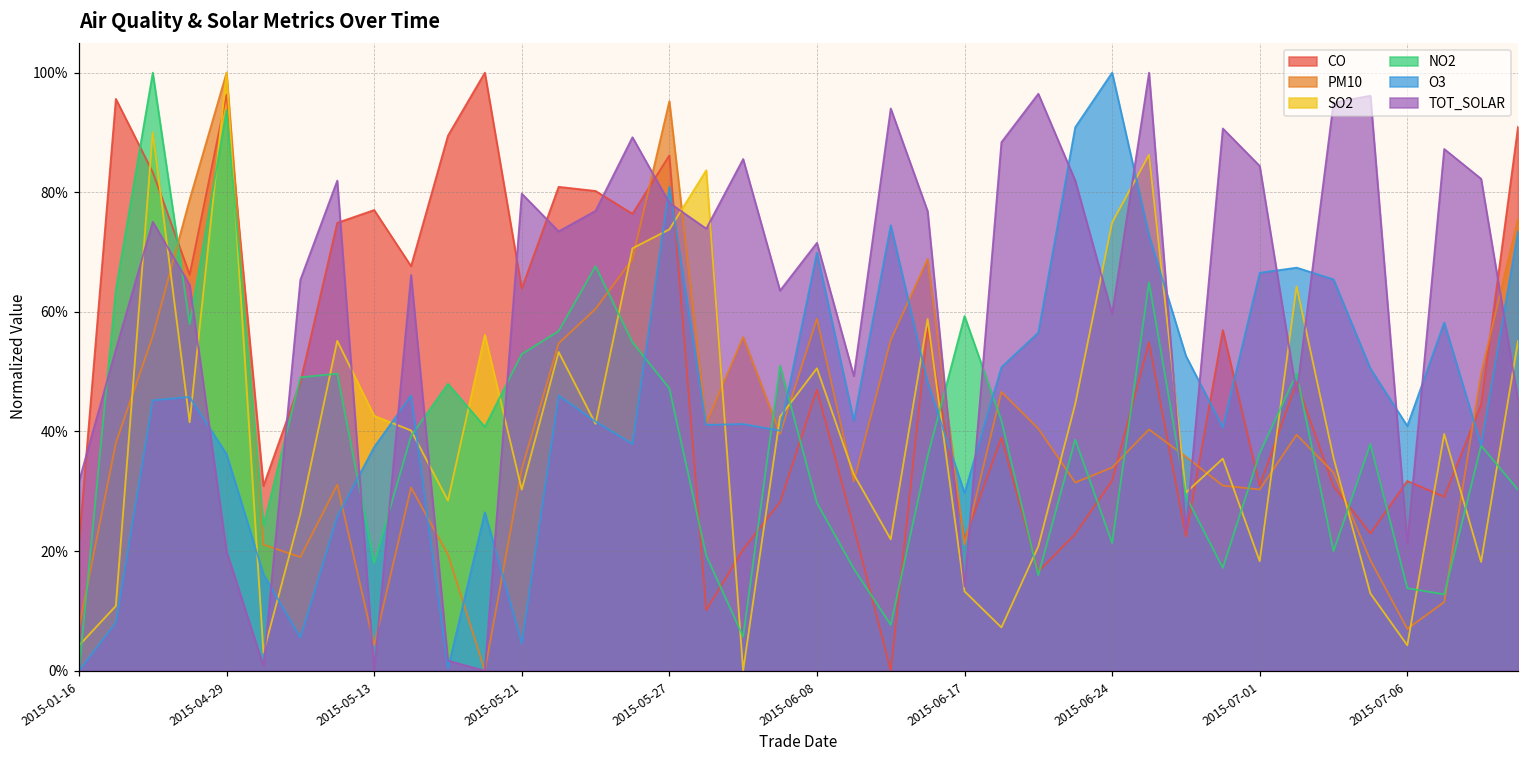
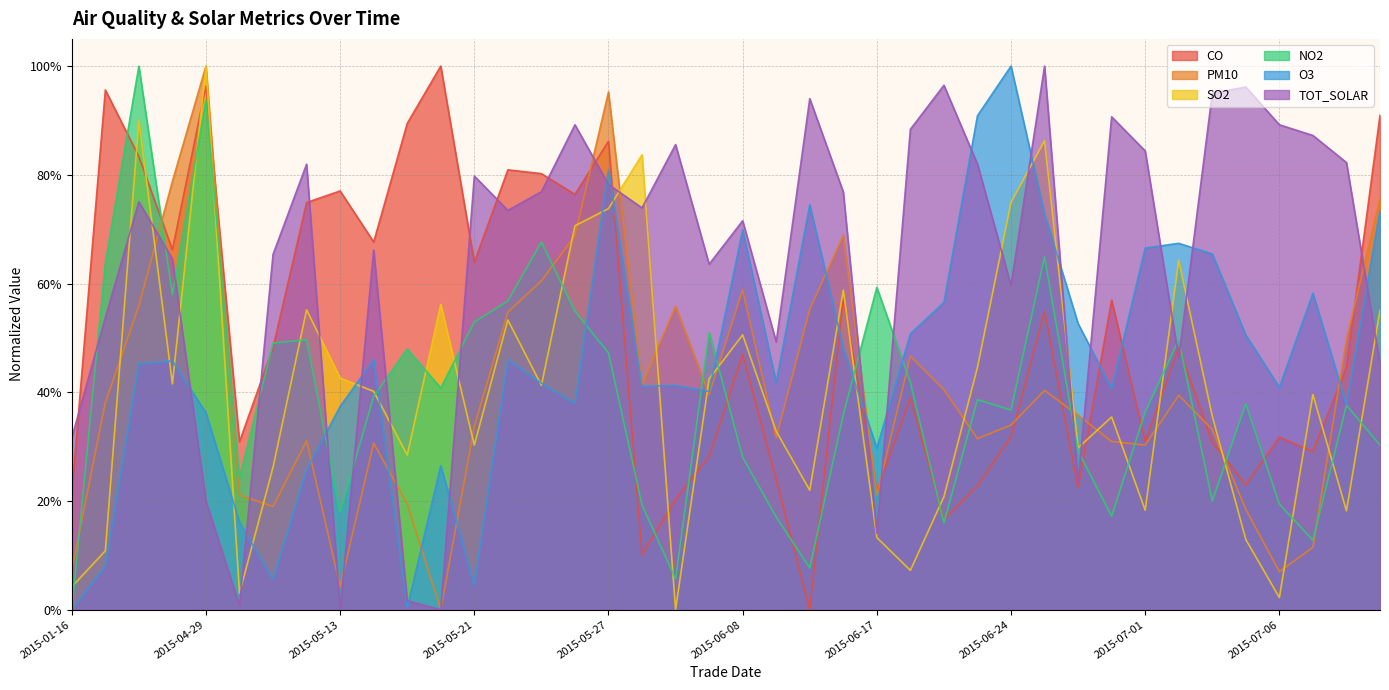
  {
    "SO2": {
      "2015-01-16": "4%",
      "2015-05-13": "43%",
      "2015-05-21": "30%",
      "2015-05-27": "74%",
      "2015-06-08": "51%",
      "2015-06-17": "13%",
      "2015-06-24": "75%",
      "2015-07-01": "18%",
-     "2015-07-06": "4%"
+     "2015-07-06": "2%"
    },
    "NO2": {
      "2015-04-29": "94%",
      "2015-05-13": "18%",
      "2015-05-21": "53%",
      "2015-05-27": "47%",
      "2015-06-08": "28%",
      "2015-06-17": "59%",
-     "2015-06-24": "21%",
+     "2015-06-24": "37%",
      "2015-07-01": "36%",
-     "2015-07-06": "14%"
+     "2015-07-06": "19%"
    },
    "O3": {
      "2015-04-29": "36%",
      "2015-05-13": "37%",
      "2015-05-21": "5%",
      "2015-05-27": "81%",
      "2015-06-08": "70%",
      "2015-06-17": "30%",
      "2015-06-24": "100%",
      "2015-07-01": "67%",
      "2015-07-06": "41%"
    },
    "TOT_SOLAR": {
      "2015-01-16": "32%",
      "2015-04-29": "20%",
      "2015-05-13": "0%",
      "2015-05-21": "80%",
      "2015-05-27": "78%",
      "2015-06-08": "72%",
      "2015-06-17": "14%",
      "2015-06-24": "60%",
      "2015-07-01": "84%",
-     "2015-07-06": "21%"
+     "2015-07-06": "89%"
    }
  }
